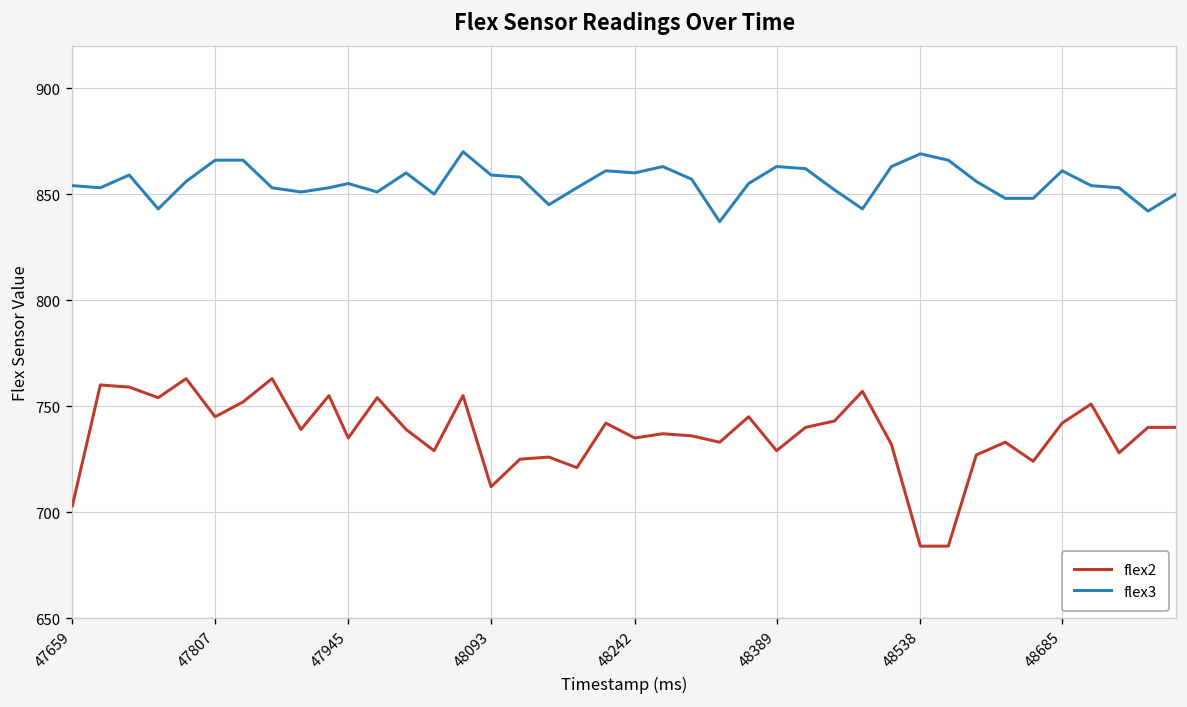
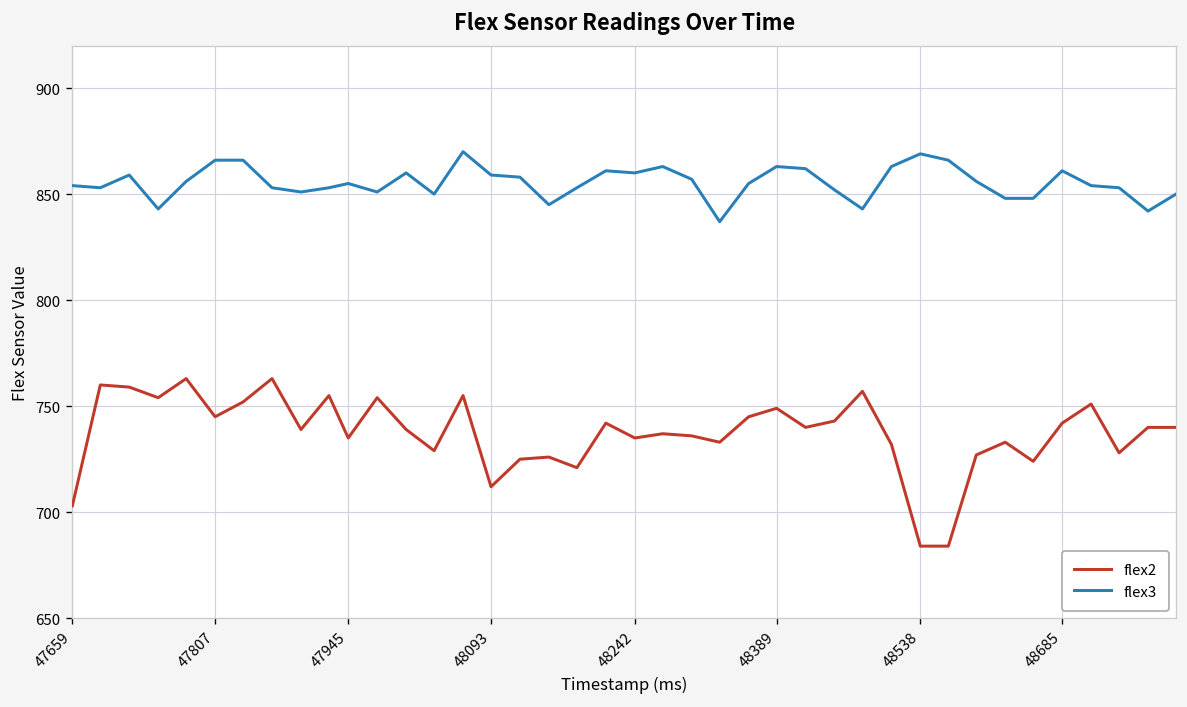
  {
    "flex2": {
      "47659": 703,
      "47807": 745,
      "47945": 735,
      "48093": 712,
      "48242": 735,
-     "48389": 729,
+     "48389": 749,
      "48538": 684,
      "48685": 742
    },
    "flex3": {
      "47659": 854,
      "47807": 866,
      "47945": 855,
      "48093": 859,
      "48242": 860,
      "48389": 863,
      "48538": 869,
      "48685": 861
    }
  }
